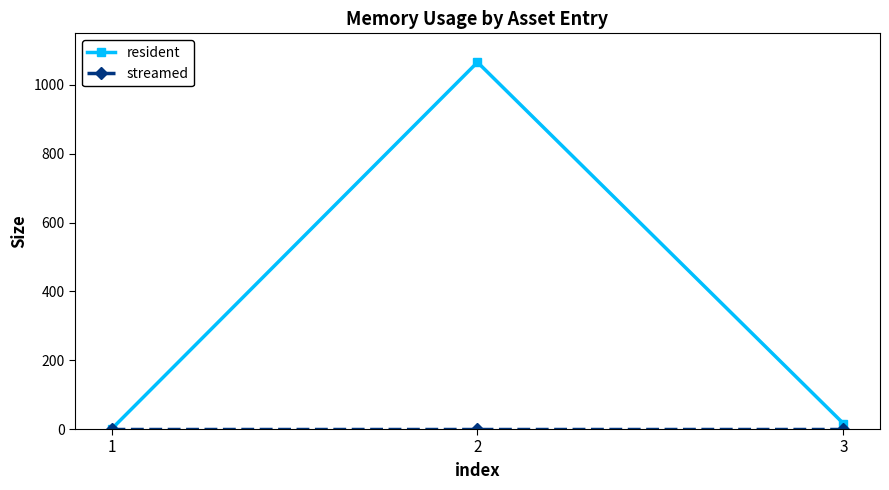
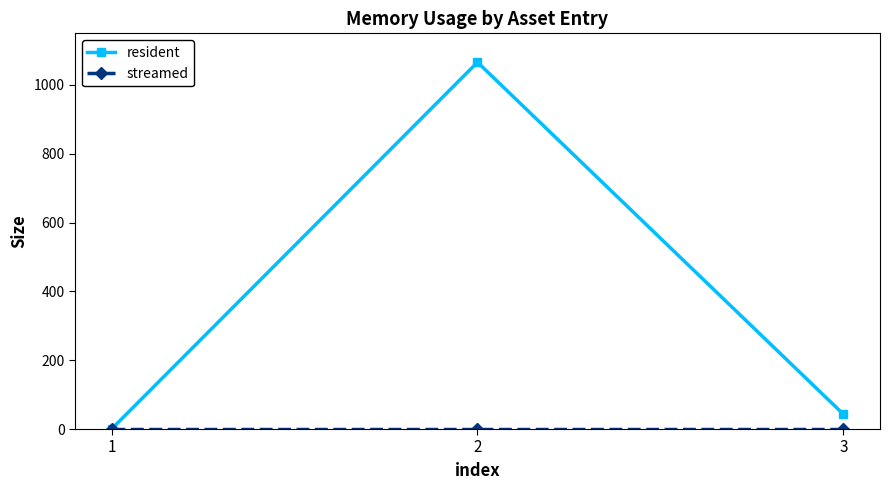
  {
    "resident": {
      "2": 1070,
-     "3": 20
+     "3": 40
    },
    "streamed": {
      "2": 0,
      "3": 0
    }
  }
